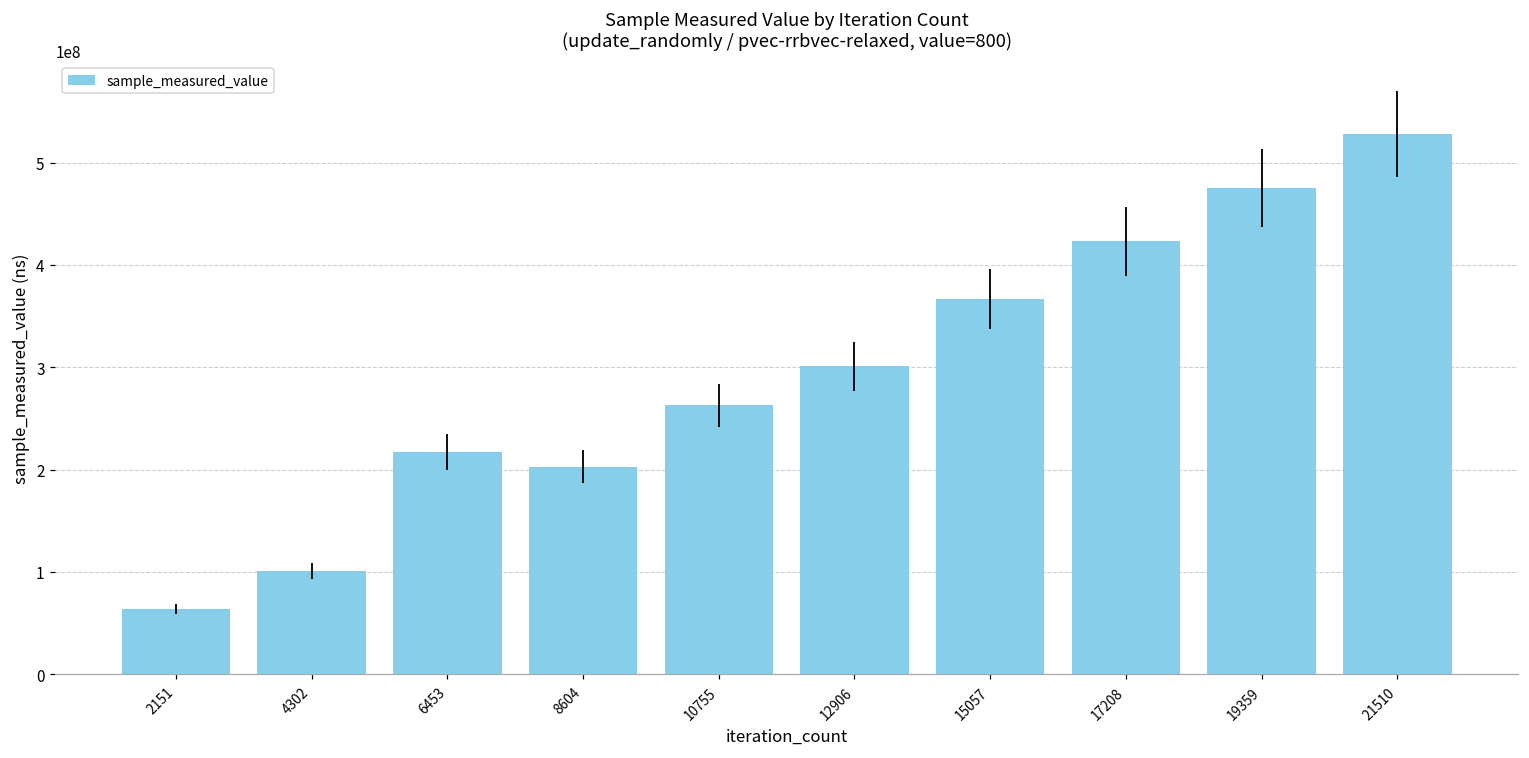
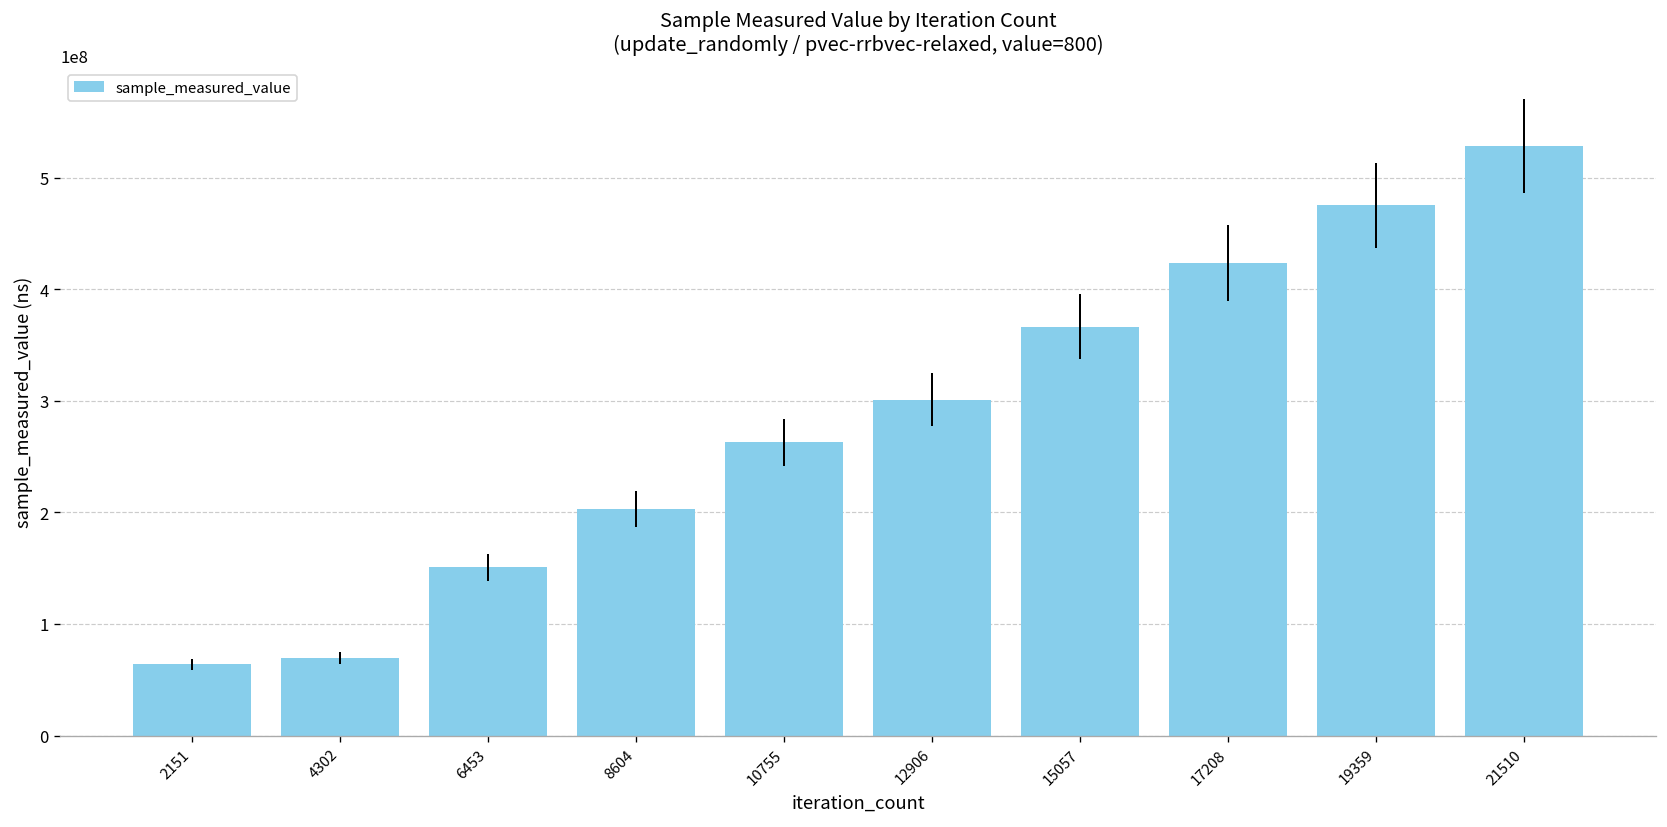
  {
    "2151": 60000000,
-   "4302": 100000000,
-   "6453": 220000000,
+   "4302": 70000000,
+   "6453": 150000000,
    "8604": 200000000,
    "10755": 260000000,
    "12906": 300000000,
    "15057": 370000000,
    "17208": 420000000,
    "19359": 480000000,
    "21510": 530000000
  }
